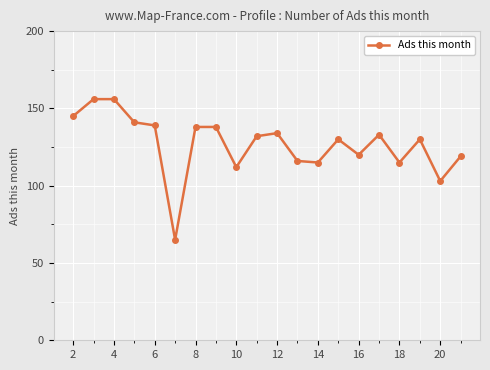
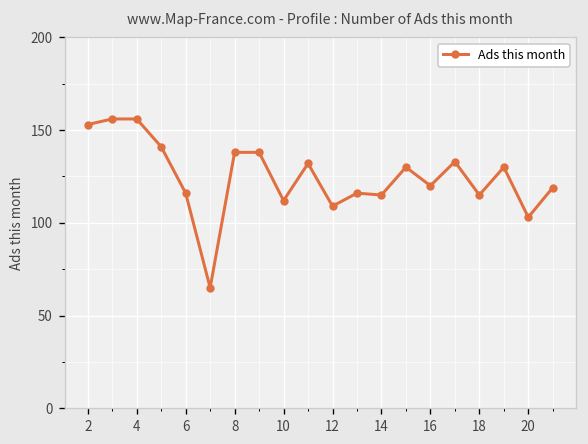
  {
-   "2": 145,
+   "2": 153,
    "4": 156,
-   "6": 139,
+   "6": 116,
    "8": 138,
    "10": 112,
-   "12": 134,
+   "12": 109,
    "14": 115,
    "16": 120,
    "18": 115,
    "20": 103
  }
